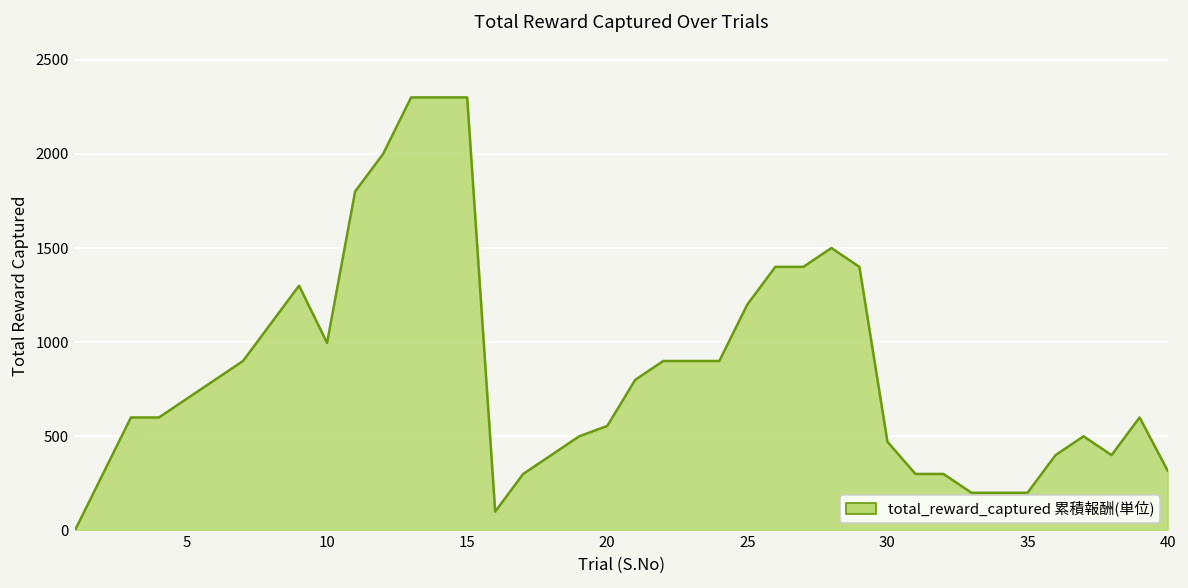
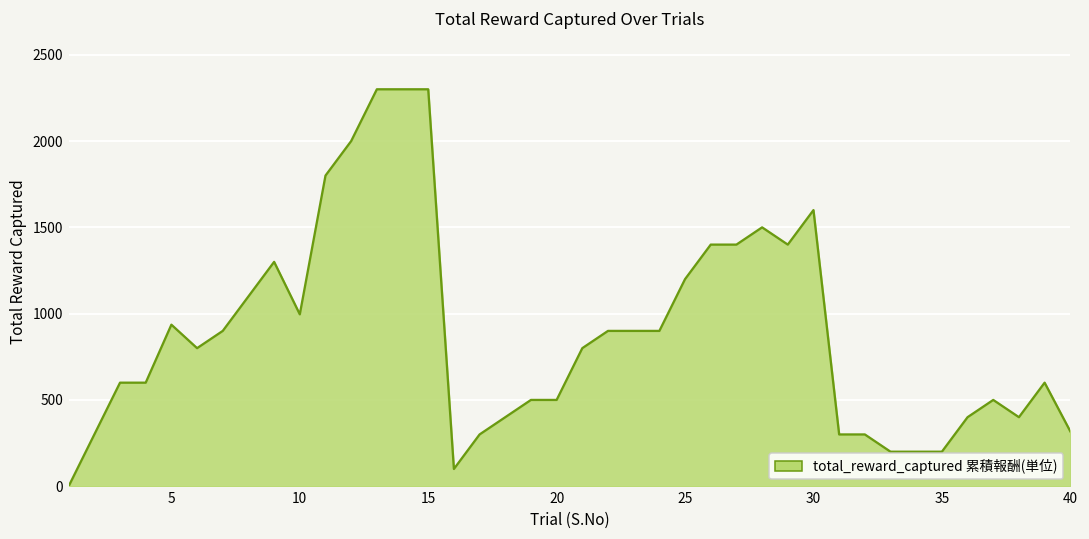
  {
-   "5": 700,
+   "5": 940,
    "10": 1000,
    "15": 2300,
-   "20": 560,
+   "20": 500,
    "25": 1200,
-   "30": 470,
+   "30": 1600,
    "35": 200,
    "40": 320
  }
